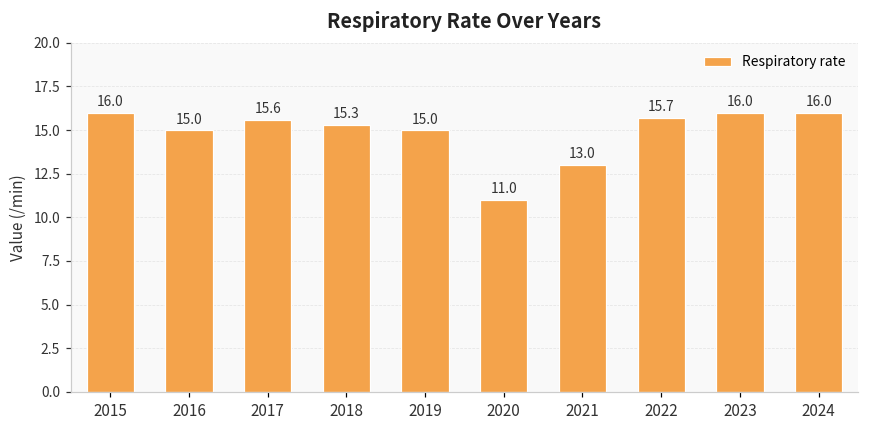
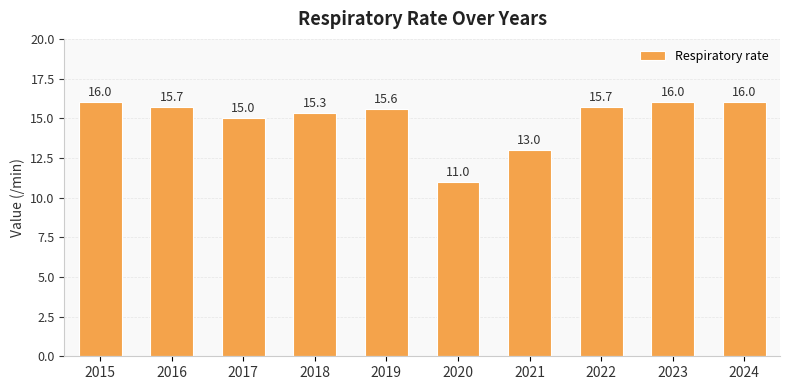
  {
    "2015": 16.0,
-   "2016": 15.0,
-   "2017": 15.6,
+   "2016": 15.7,
+   "2017": 15.0,
    "2018": 15.3,
-   "2019": 15.0,
+   "2019": 15.6,
    "2020": 11.0,
    "2021": 13.0,
    "2022": 15.7,
    "2023": 16.0,
    "2024": 16.0
  }
